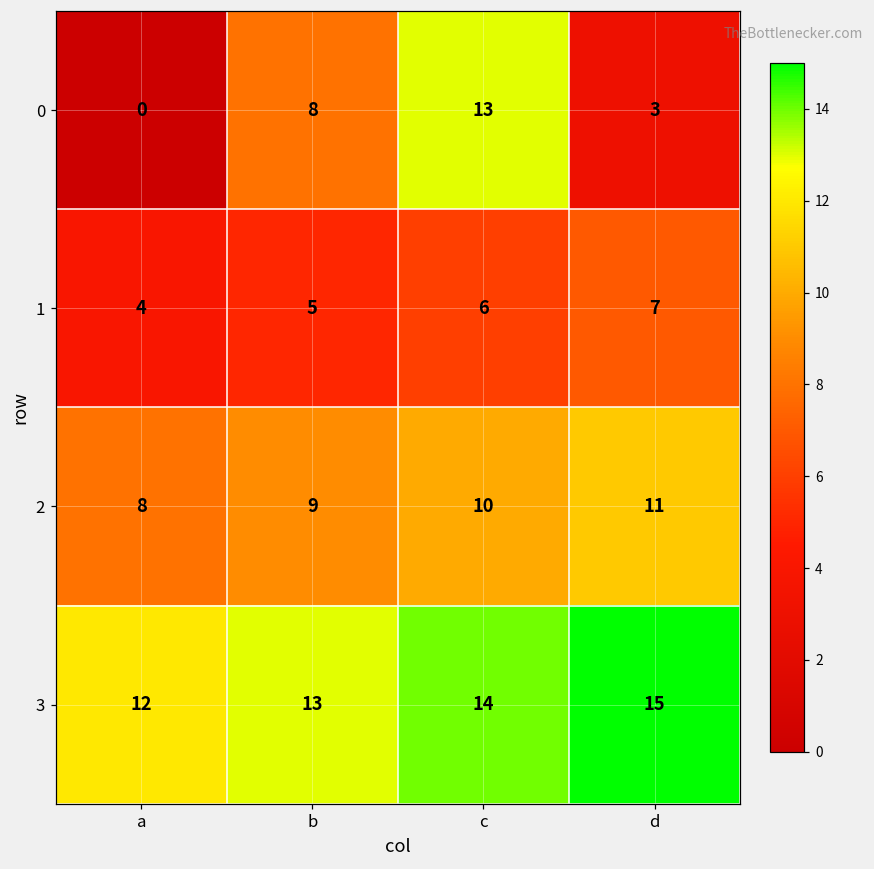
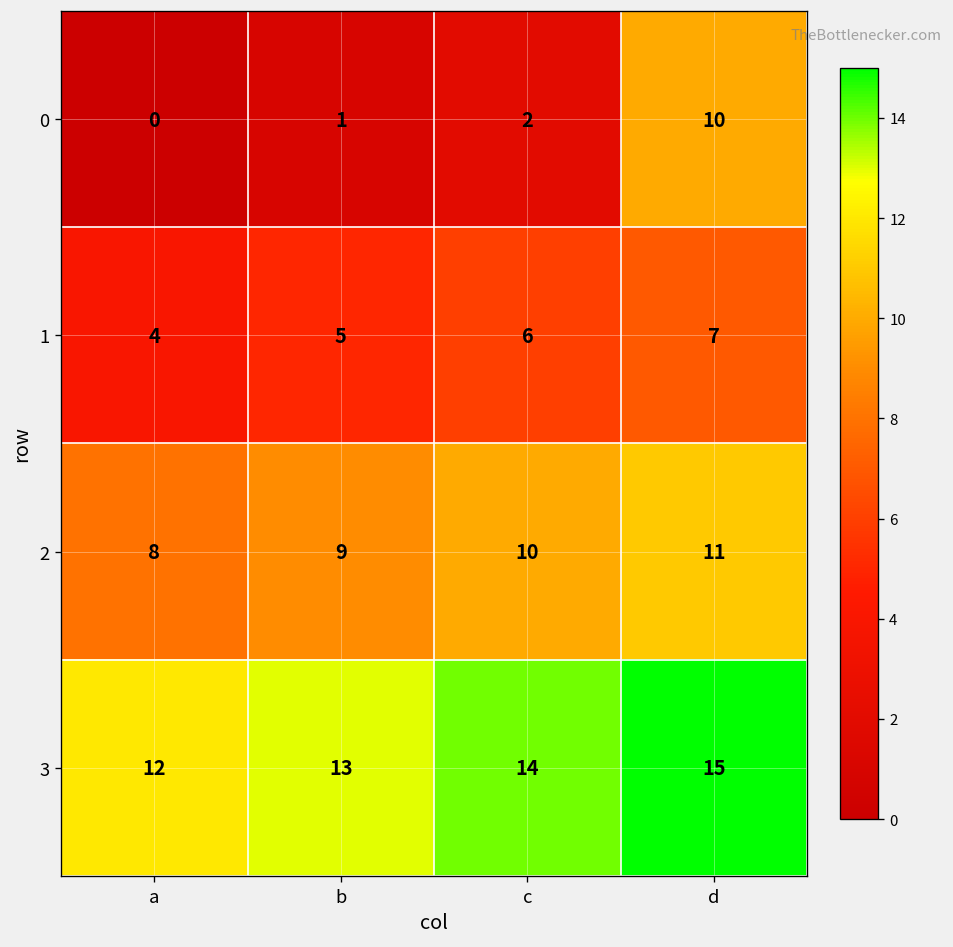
  {
    "0": {
      "a": 0,
-     "b": 8,
-     "c": 13,
-     "d": 3
+     "b": 1,
+     "c": 2,
+     "d": 10
    },
    "1": {
      "a": 4,
      "b": 5,
      "c": 6,
      "d": 7
    },
    "2": {
      "a": 8,
      "b": 9,
      "c": 10,
      "d": 11
    },
    "3": {
      "a": 12,
      "b": 13,
      "c": 14,
      "d": 15
    }
  }
